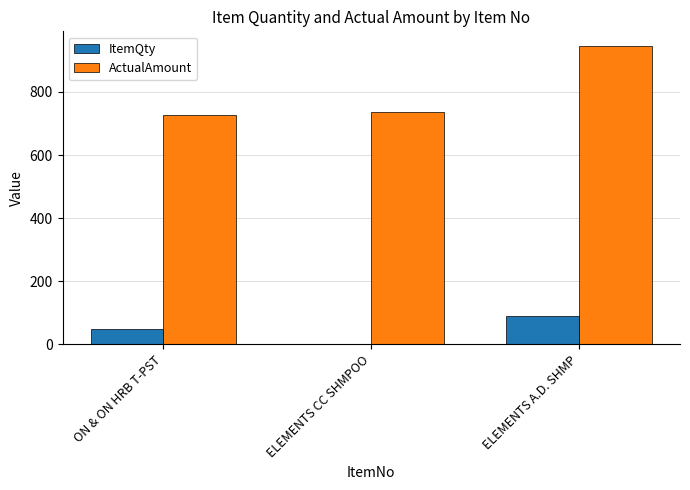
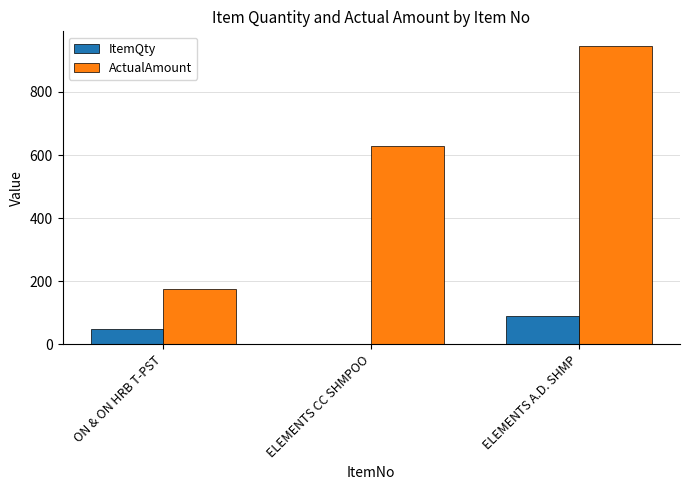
  {
    "ItemQty": {
      "ON & ON HRB T-PST": 50,
      "ELEMENTS A.D. SHMP": 90
    },
    "ActualAmount": {
-     "ON & ON HRB T-PST": 730,
-     "ELEMENTS CC SHMPOO": 740,
+     "ON & ON HRB T-PST": 180,
+     "ELEMENTS CC SHMPOO": 630,
      "ELEMENTS A.D. SHMP": 950
    }
  }
